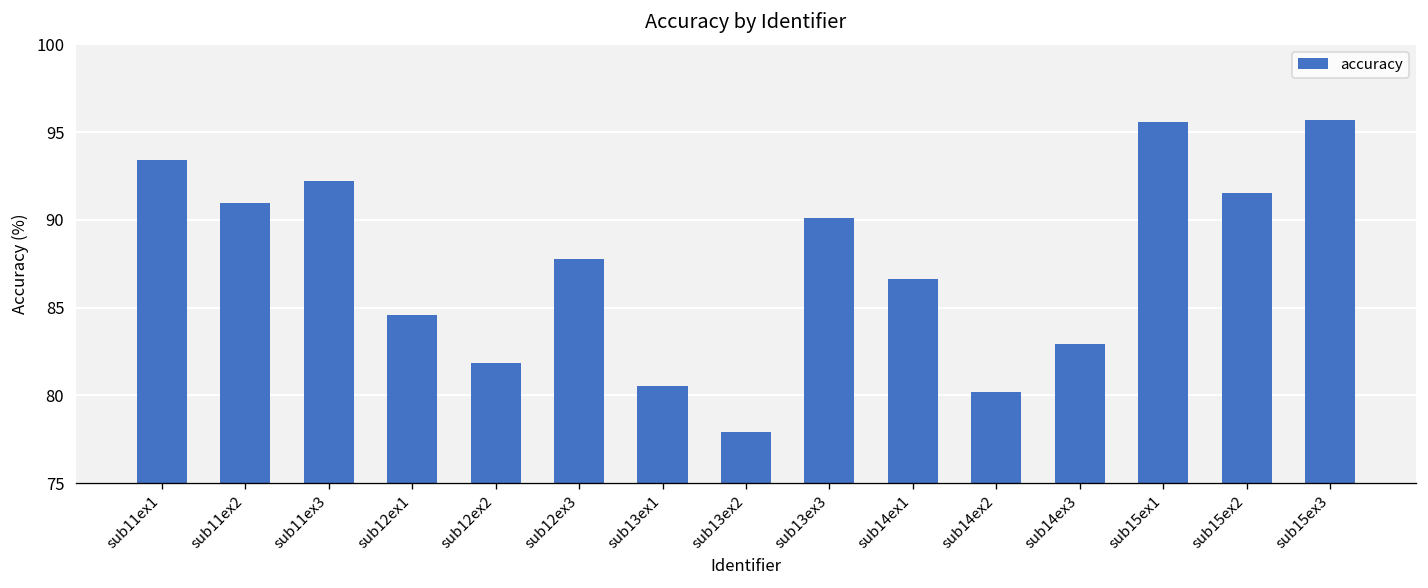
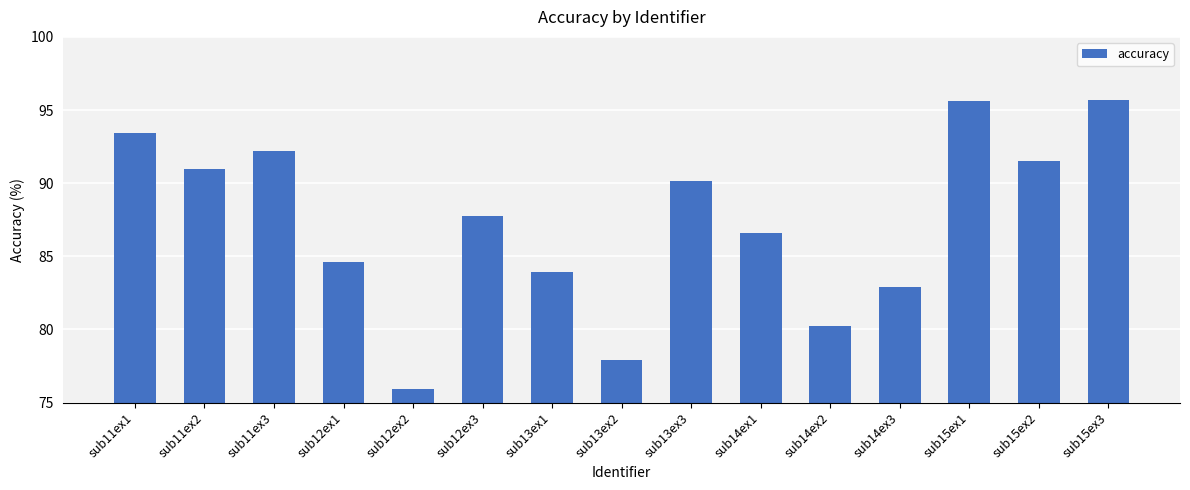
  {
    "sub11ex1": 93.4,
    "sub11ex2": 90.9,
    "sub11ex3": 92.2,
    "sub12ex1": 84.6,
-   "sub12ex2": 81.8,
+   "sub12ex2": 75.9,
    "sub12ex3": 87.8,
-   "sub13ex1": 80.5,
+   "sub13ex1": 83.9,
    "sub13ex2": 77.9,
    "sub13ex3": 90.1,
    "sub14ex1": 86.6,
    "sub14ex2": 80.2,
    "sub14ex3": 82.9,
    "sub15ex1": 95.6,
    "sub15ex2": 91.5,
    "sub15ex3": 95.7
  }
